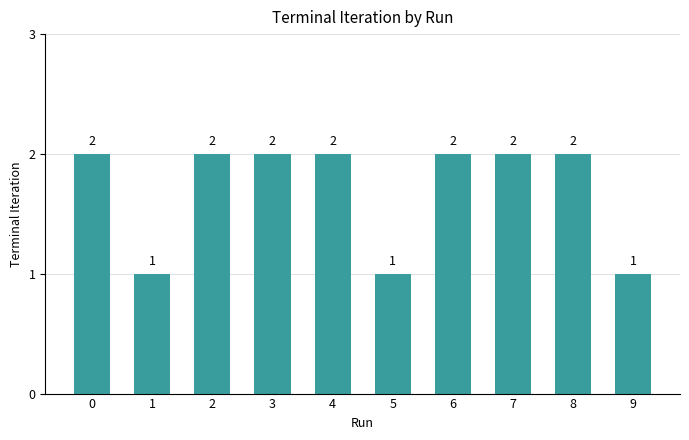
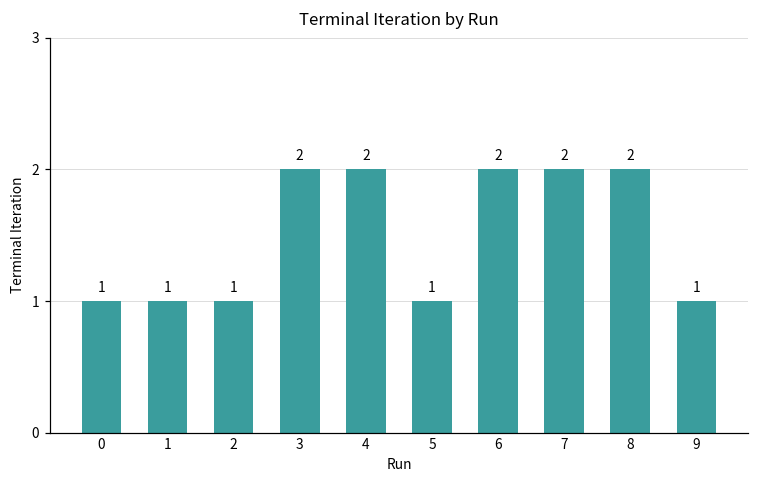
  {
-   "0": 2,
+   "0": 1,
    "1": 1,
-   "2": 2,
+   "2": 1,
    "3": 2,
    "4": 2,
    "5": 1,
    "6": 2,
    "7": 2,
    "8": 2,
    "9": 1
  }
